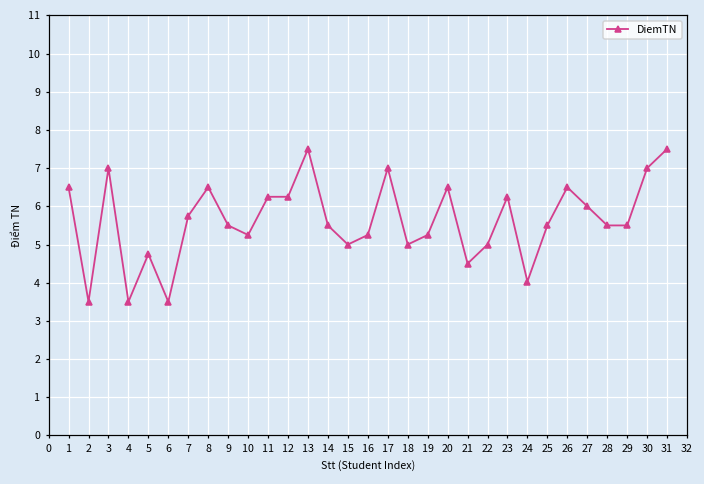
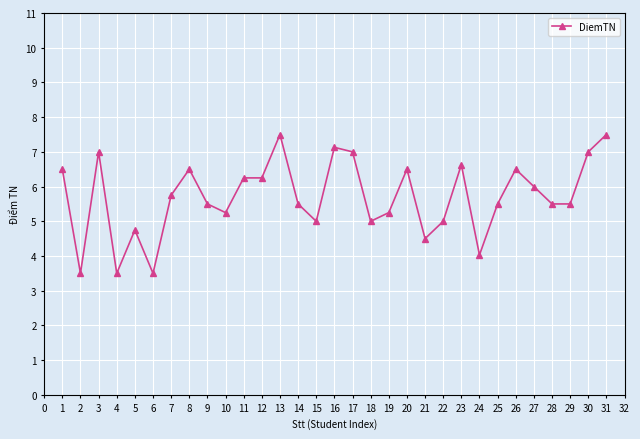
  {
    "1": 6.5,
    "2": 3.5,
    "3": 7.0,
    "4": 3.5,
    "5": 4.8,
    "6": 3.5,
    "7": 5.8,
    "8": 6.5,
    "9": 5.5,
    "10": 5.3,
    "11": 6.3,
    "12": 6.3,
    "13": 7.5,
    "14": 5.5,
    "15": 5.0,
-   "16": 5.3,
+   "16": 7.1,
    "17": 7.0,
    "18": 5.0,
    "19": 5.3,
    "20": 6.5,
    "21": 4.5,
    "22": 5.0,
-   "23": 6.3,
+   "23": 6.6,
    "24": 4.0,
    "25": 5.5,
    "26": 6.5,
    "27": 6.0,
    "28": 5.5,
    "29": 5.5,
    "30": 7.0,
    "31": 7.5
  }
